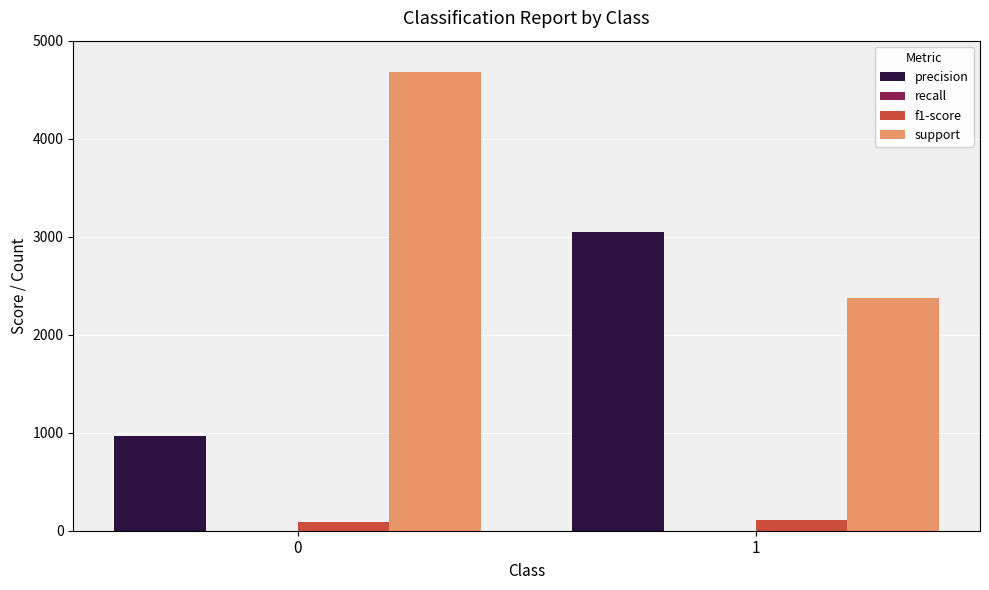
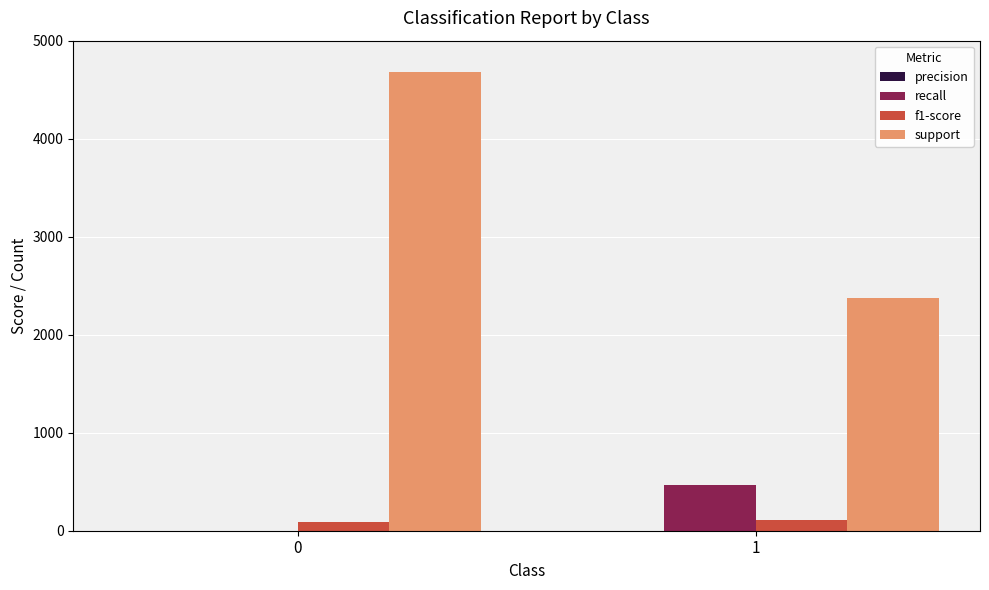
  {
    "precision": {
-     "0": 1000,
-     "1": 3000
+     "0": 0,
+     "1": 0
    },
    "recall": {
-     "1": 0
+     "1": 500
    },
    "f1-score": {
      "0": 100,
      "1": 100
    },
    "support": {
      "0": 4700,
      "1": 2400
    }
  }
